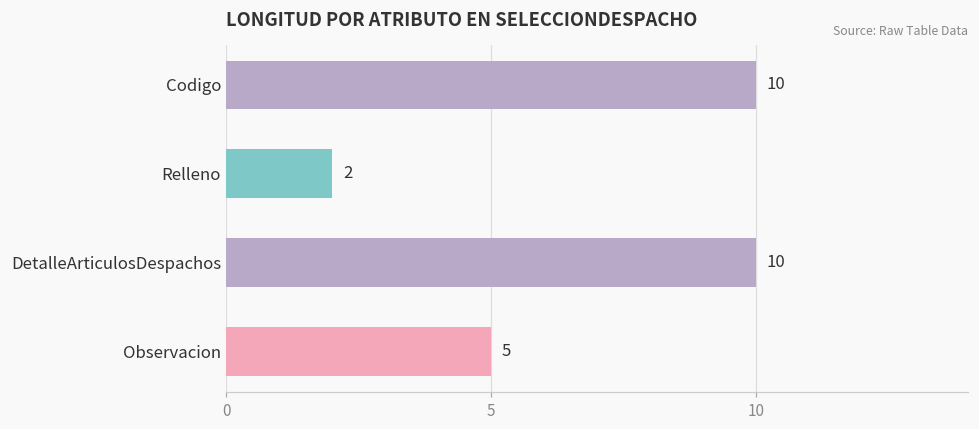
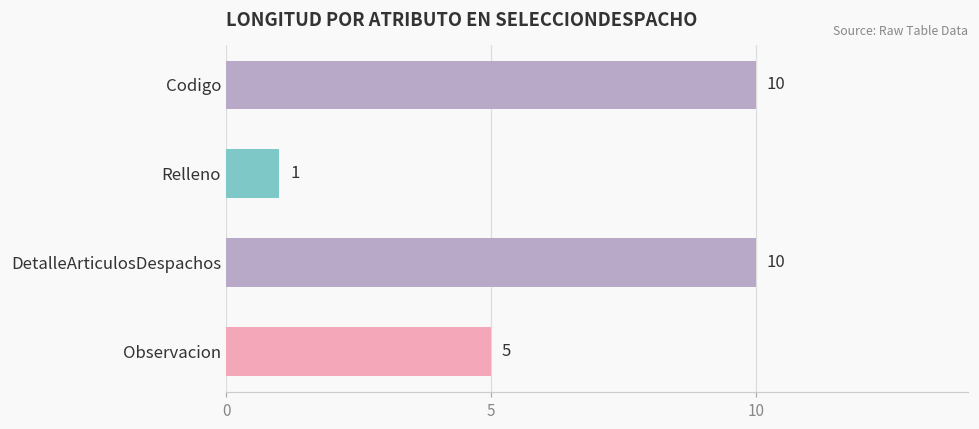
  {
    "Codigo": 10,
-   "Relleno": 2,
+   "Relleno": 1,
    "DetalleArticulosDespachos": 10,
    "Observacion": 5
  }
